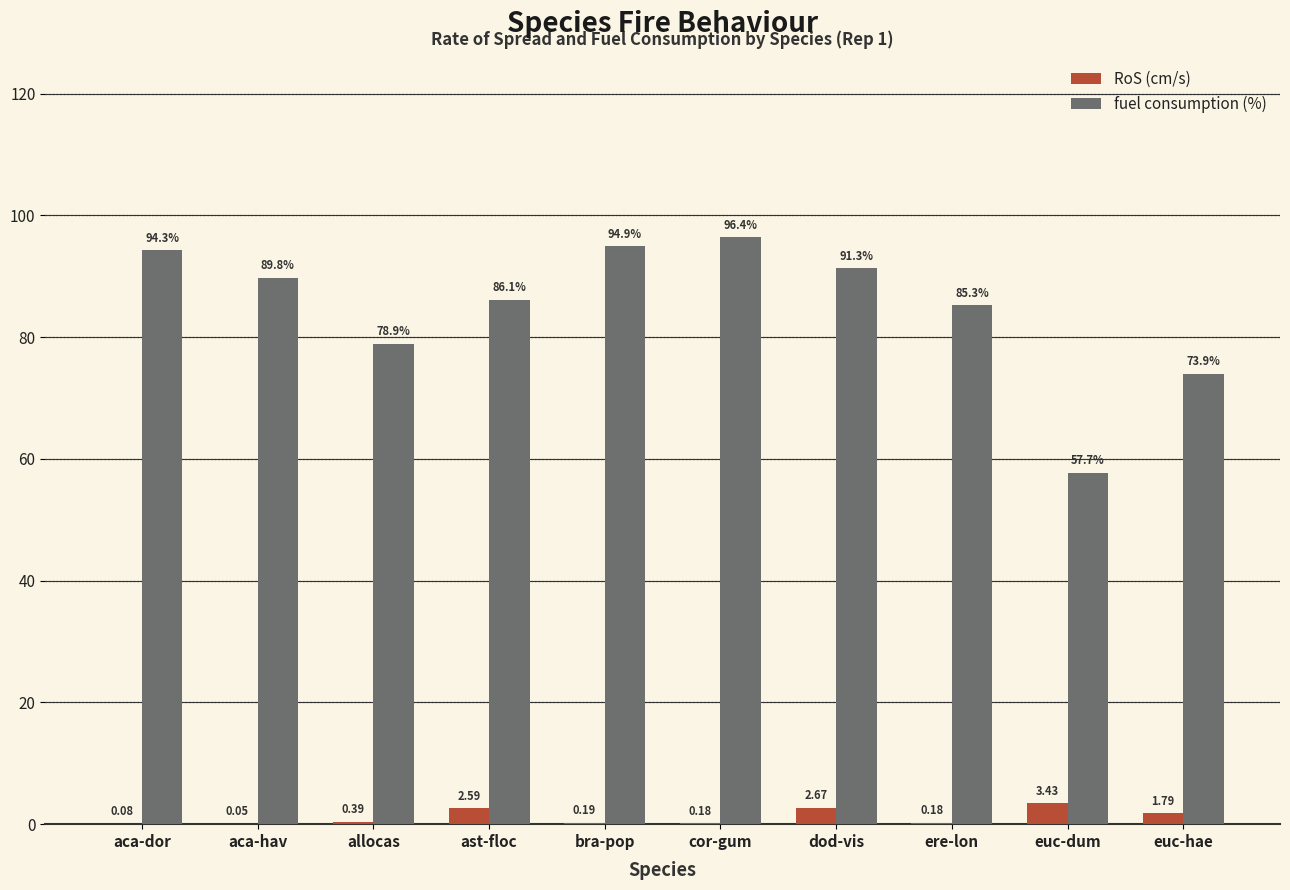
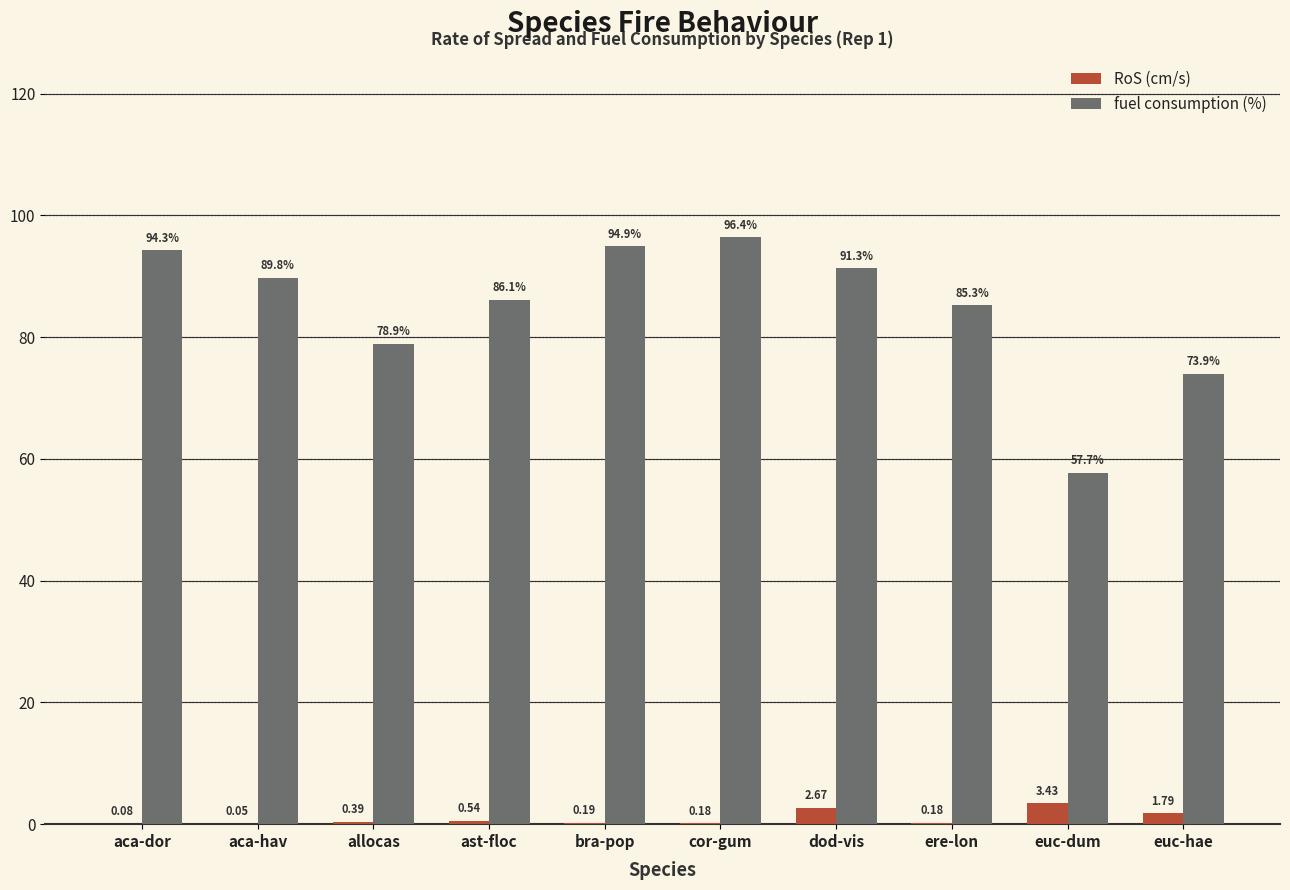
  {
    "RoS (cm/s)": {
      "aca-dor": "0.08",
      "aca-hav": "0.05",
      "allocas": "0.39",
-     "ast-floc": "2.59",
+     "ast-floc": "0.54",
      "bra-pop": "0.19",
      "cor-gum": "0.18",
      "dod-vis": "2.67",
      "ere-lon": "0.18",
      "euc-dum": "3.43",
      "euc-hae": "1.79"
    },
    "fuel consumption (%)": {
      "aca-dor": "94.3%",
      "aca-hav": "89.8%",
      "allocas": "78.9%",
      "ast-floc": "86.1%",
      "bra-pop": "94.9%",
      "cor-gum": "96.4%",
      "dod-vis": "91.3%",
      "ere-lon": "85.3%",
      "euc-dum": "57.7%",
      "euc-hae": "73.9%"
    }
  }
